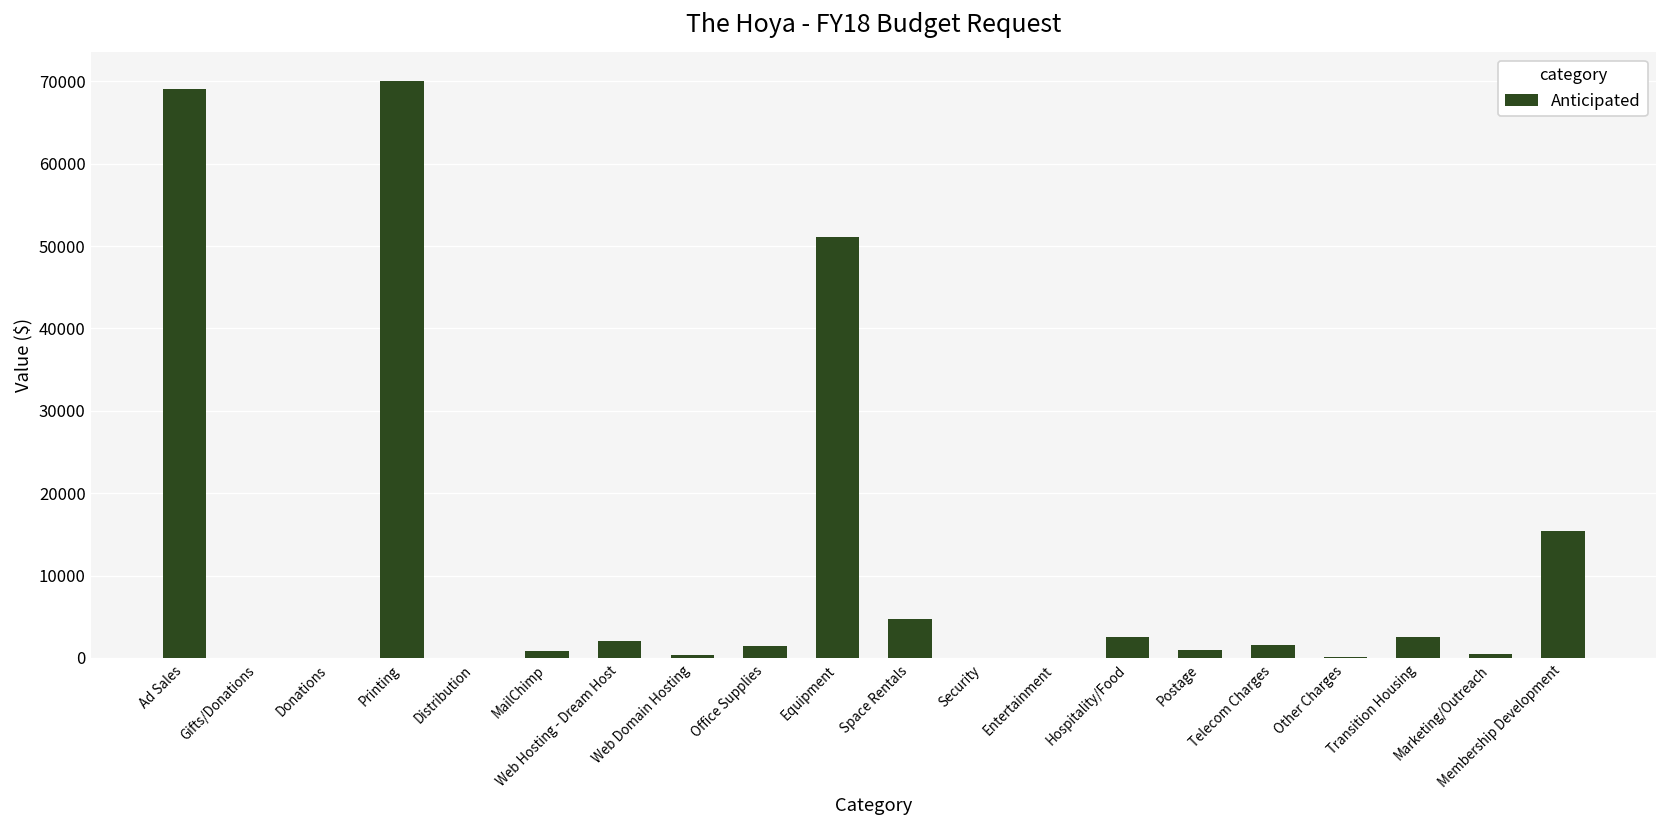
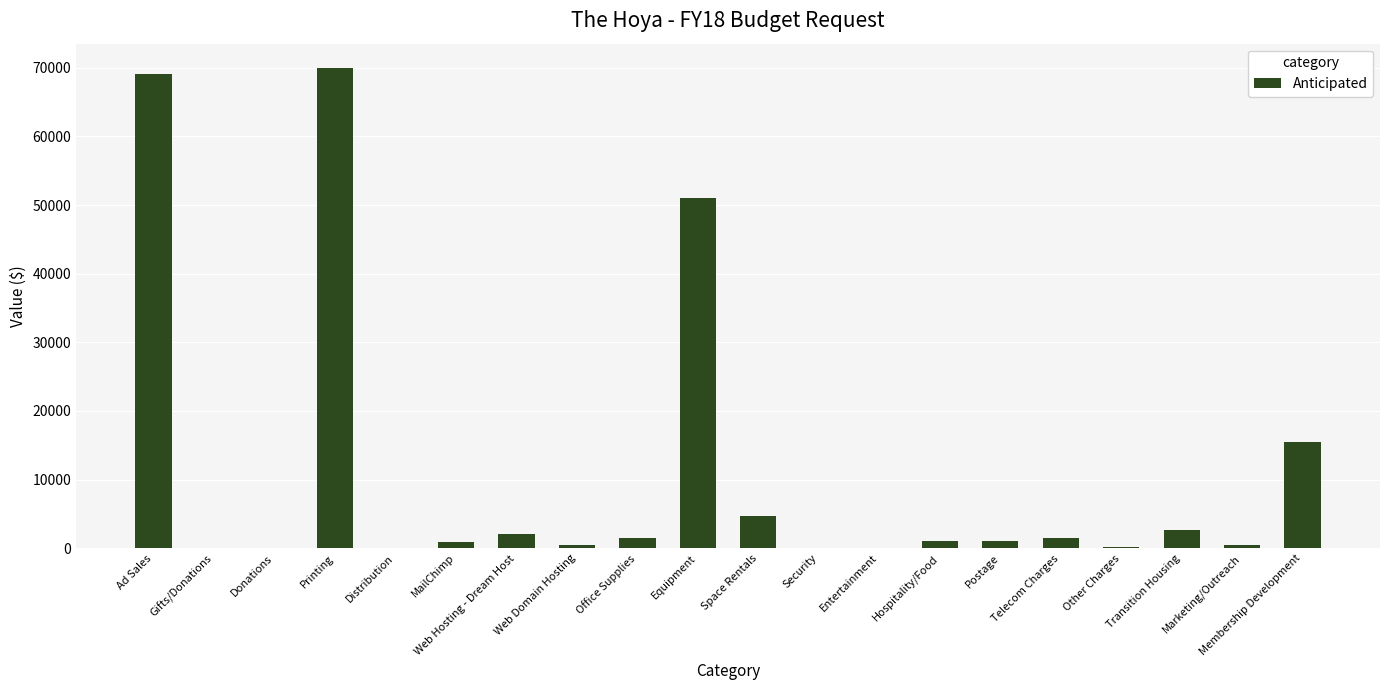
  {
    "Ad Sales": 69000,
    "Gifts/Donations": 0,
    "Donations": 0,
    "Printing": 70000,
    "Distribution": 0,
    "MailChimp": 1000,
    "Web Hosting - Dream Host": 2000,
    "Web Domain Hosting": 0,
    "Office Supplies": 2000,
    "Equipment": 51000,
    "Space Rentals": 5000,
    "Security": 0,
    "Entertainment": 0,
-   "Hospitality/Food": 3000,
+   "Hospitality/Food": 1000,
    "Postage": 1000,
    "Telecom Charges": 2000,
    "Transition Housing": 3000,
    "Marketing/Outreach": 1000,
    "Membership Development": 15000
  }
